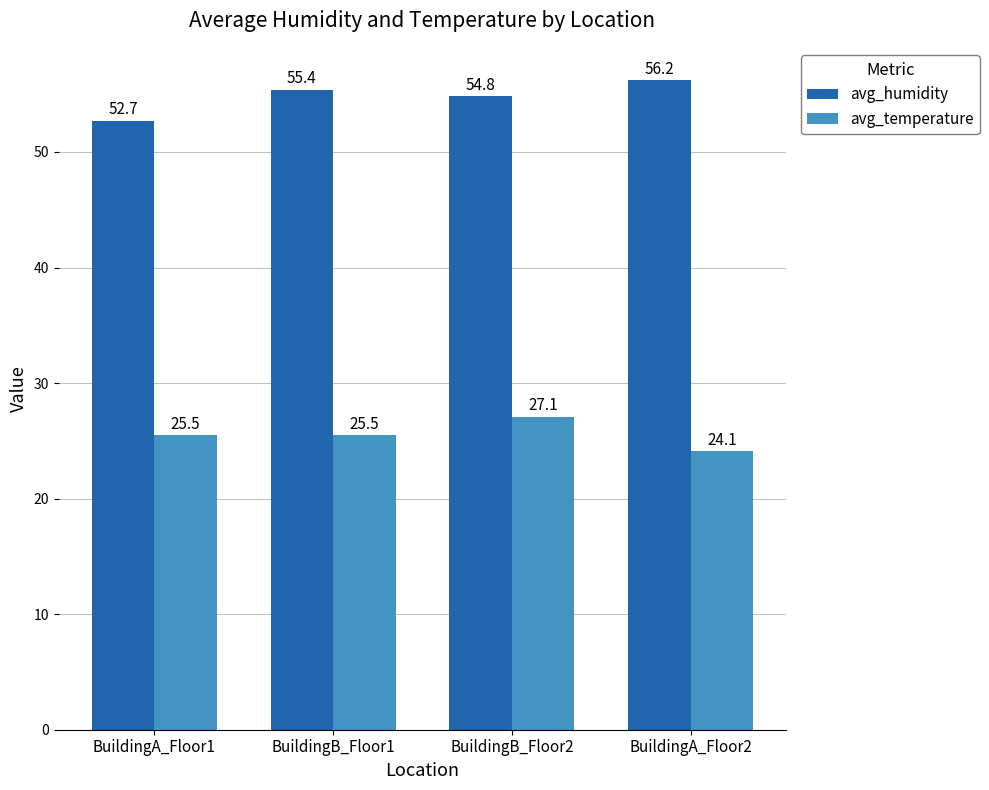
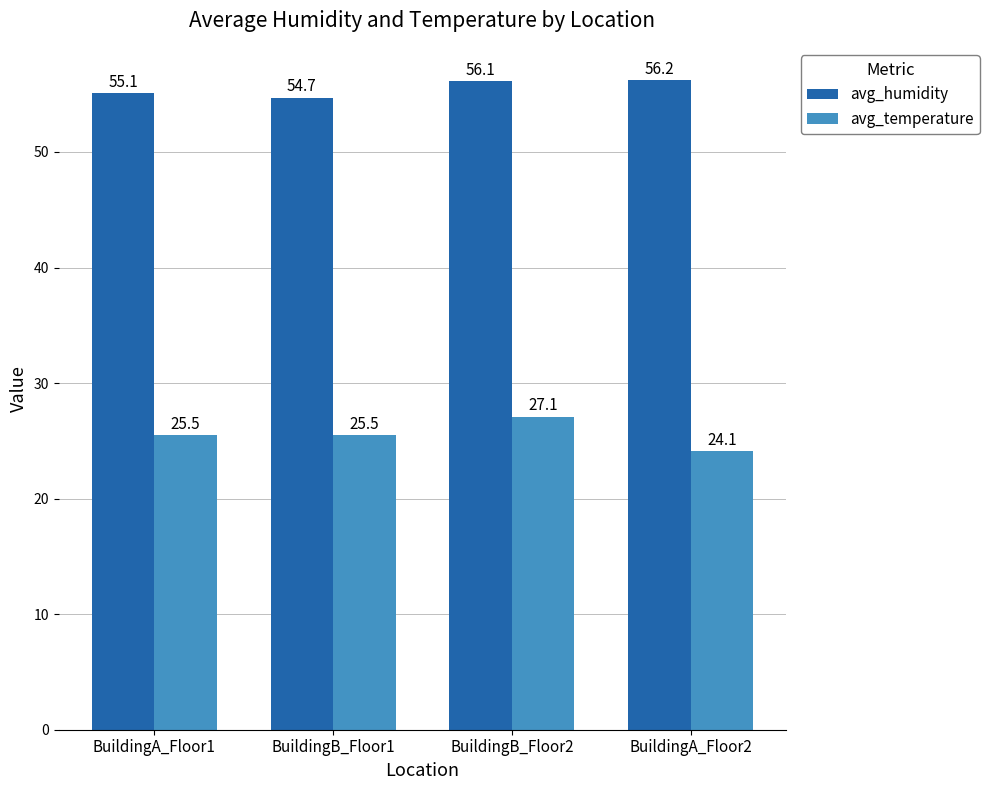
  {
    "avg_humidity": {
-     "BuildingA_Floor1": 52.7,
-     "BuildingB_Floor1": 55.4,
-     "BuildingB_Floor2": 54.8,
+     "BuildingA_Floor1": 55.1,
+     "BuildingB_Floor1": 54.7,
+     "BuildingB_Floor2": 56.1,
      "BuildingA_Floor2": 56.2
    },
    "avg_temperature": {
      "BuildingA_Floor1": 25.5,
      "BuildingB_Floor1": 25.5,
      "BuildingB_Floor2": 27.1,
      "BuildingA_Floor2": 24.1
    }
  }
